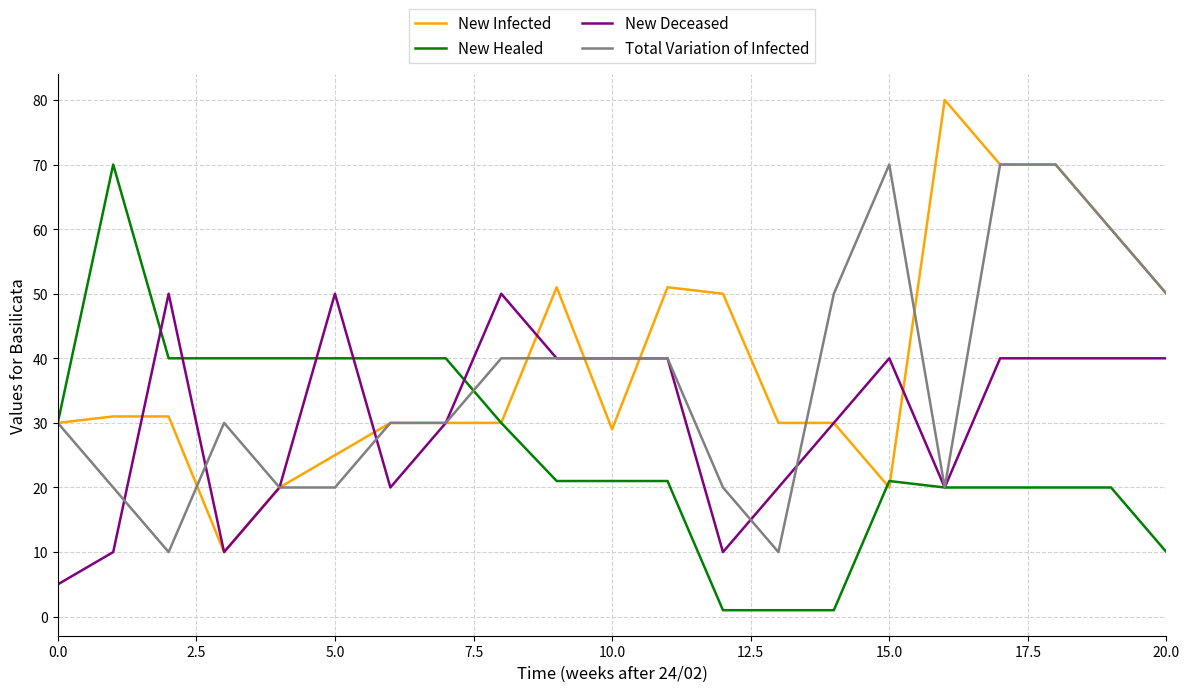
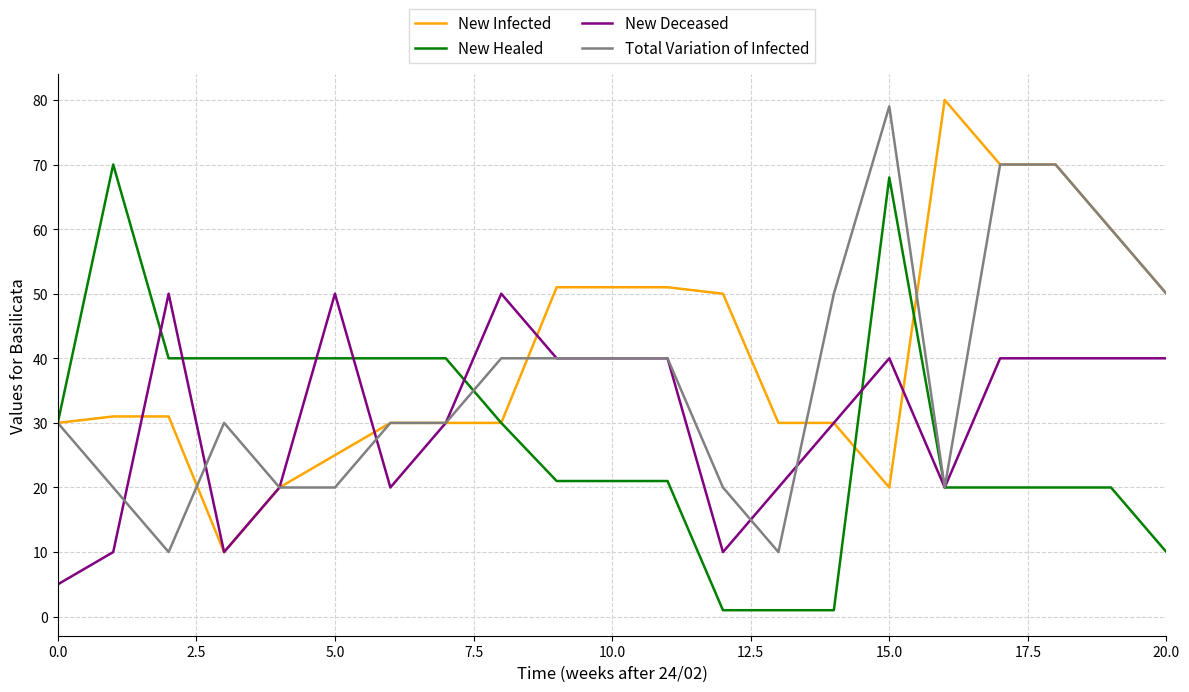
  {
    "New Infected": {
      "5.0": 25,
-     "10.0": 29,
+     "10.0": 51,
      "15.0": 20
    },
    "New Healed": {
      "5.0": 40,
      "10.0": 21,
-     "15.0": 21,
+     "15.0": 68,
      "20.0": 10
    },
    "New Deceased": {
      "0.0": 5,
      "5.0": 50,
      "15.0": 40,
      "20.0": 40
    },
    "Total Variation of Infected": {
      "5.0": 20,
-     "15.0": 70
+     "15.0": 79
    }
  }
